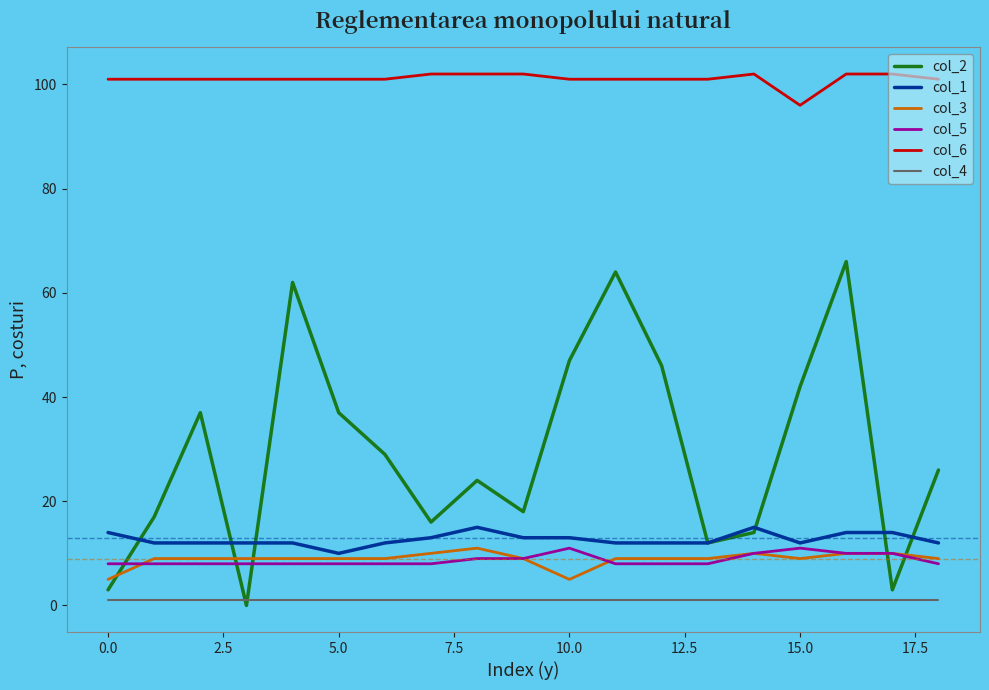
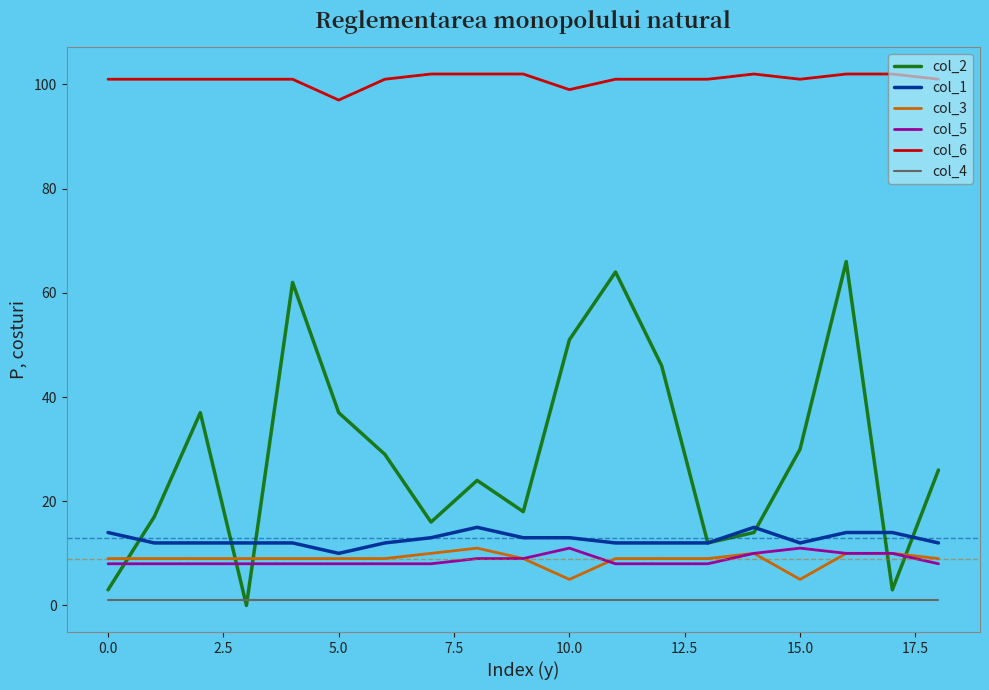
  {
    "col_2": {
      "0.0": 3,
      "5.0": 37,
-     "10.0": 47,
-     "15.0": 42
+     "10.0": 51,
+     "15.0": 30
    },
    "col_1": {
      "0.0": 14,
      "5.0": 10,
      "10.0": 13,
      "15.0": 12
    },
    "col_3": {
-     "0.0": 5,
+     "0.0": 9,
      "5.0": 9,
      "10.0": 5,
-     "15.0": 9
+     "15.0": 5
    },
    "col_5": {
      "0.0": 8,
      "5.0": 8,
      "10.0": 11,
      "15.0": 11
    },
    "col_6": {
      "0.0": 101,
-     "5.0": 101,
-     "10.0": 101,
-     "15.0": 96
+     "5.0": 97,
+     "10.0": 99,
+     "15.0": 101
    },
    "col_4": {
      "0.0": 1,
      "5.0": 1,
      "10.0": 1,
      "15.0": 1
    }
  }
